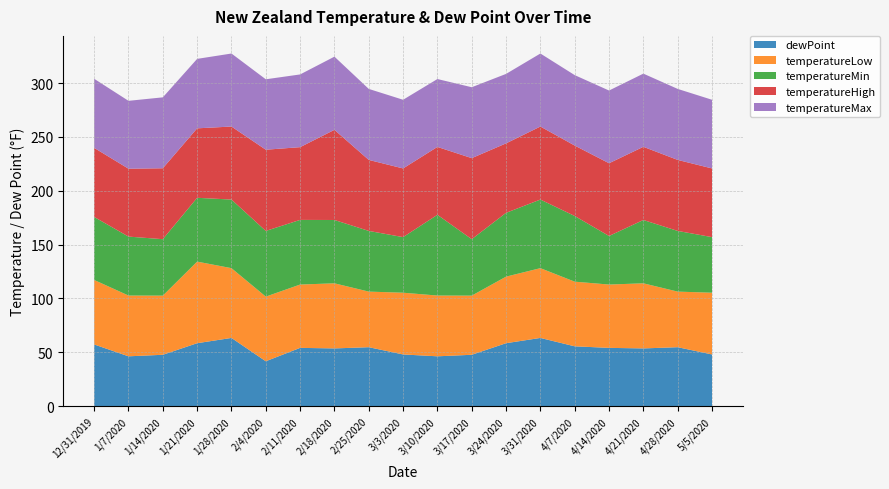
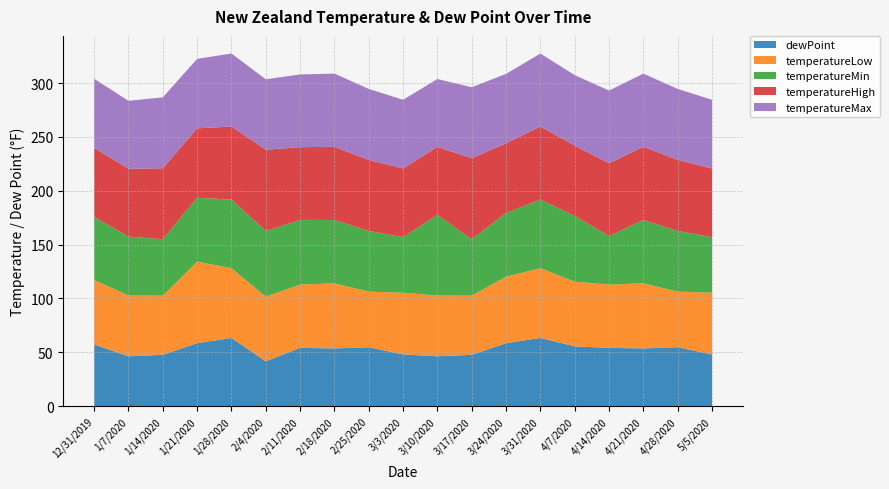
  {
    "dewPoint": {
      "12/31/2019": 57,
      "1/7/2020": 46,
      "1/14/2020": 48,
      "1/21/2020": 58,
      "1/28/2020": 63,
      "2/4/2020": 42,
      "2/11/2020": 54,
      "2/18/2020": 54,
      "2/25/2020": 55,
      "3/3/2020": 48,
      "3/10/2020": 46,
      "3/17/2020": 48,
      "3/24/2020": 58,
      "3/31/2020": 63,
      "4/7/2020": 56,
      "4/14/2020": 54,
      "4/21/2020": 54,
      "4/28/2020": 55,
      "5/5/2020": 48
    },
    "temperatureLow": {
      "12/31/2019": 60,
      "1/7/2020": 56,
      "1/14/2020": 55,
      "1/21/2020": 76,
      "1/28/2020": 65,
      "2/4/2020": 60,
      "2/11/2020": 59,
      "2/18/2020": 60,
      "2/25/2020": 52,
      "3/3/2020": 57,
      "3/10/2020": 56,
      "3/17/2020": 55,
      "3/24/2020": 62,
      "3/31/2020": 65,
      "4/7/2020": 60,
      "4/14/2020": 59,
      "4/21/2020": 60,
      "4/28/2020": 52,
      "5/5/2020": 57
    },
    "temperatureMin": {
      "12/31/2019": 59,
      "1/7/2020": 55,
      "1/14/2020": 52,
      "1/21/2020": 59,
      "1/28/2020": 64,
      "2/4/2020": 61,
      "2/11/2020": 60,
      "2/18/2020": 59,
      "2/25/2020": 56,
      "3/3/2020": 52,
      "3/10/2020": 75,
      "3/17/2020": 52,
      "3/24/2020": 59,
      "3/31/2020": 64,
      "4/7/2020": 61,
      "4/14/2020": 45,
      "4/21/2020": 59,
      "4/28/2020": 56,
      "5/5/2020": 52
    },
    "temperatureHigh": {
      "12/31/2019": 64,
      "1/7/2020": 63,
      "1/14/2020": 66,
      "1/21/2020": 65,
      "1/28/2020": 68,
      "2/4/2020": 75,
      "2/11/2020": 68,
-     "2/18/2020": 84,
+     "2/18/2020": 68,
      "2/25/2020": 66,
      "3/3/2020": 64,
      "3/10/2020": 63,
      "3/17/2020": 75,
      "3/24/2020": 65,
      "3/31/2020": 68,
      "4/7/2020": 65,
      "4/14/2020": 68,
      "4/21/2020": 68,
      "4/28/2020": 66,
      "5/5/2020": 64
    },
    "temperatureMax": {
      "12/31/2019": 64,
      "1/7/2020": 63,
      "1/14/2020": 66,
      "1/21/2020": 65,
      "1/28/2020": 68,
      "2/4/2020": 65,
      "2/11/2020": 68,
      "2/18/2020": 68,
      "2/25/2020": 66,
      "3/3/2020": 64,
      "3/10/2020": 63,
      "3/17/2020": 66,
      "3/24/2020": 65,
      "3/31/2020": 68,
      "4/7/2020": 65,
      "4/14/2020": 68,
      "4/21/2020": 68,
      "4/28/2020": 66,
      "5/5/2020": 64
    }
  }
